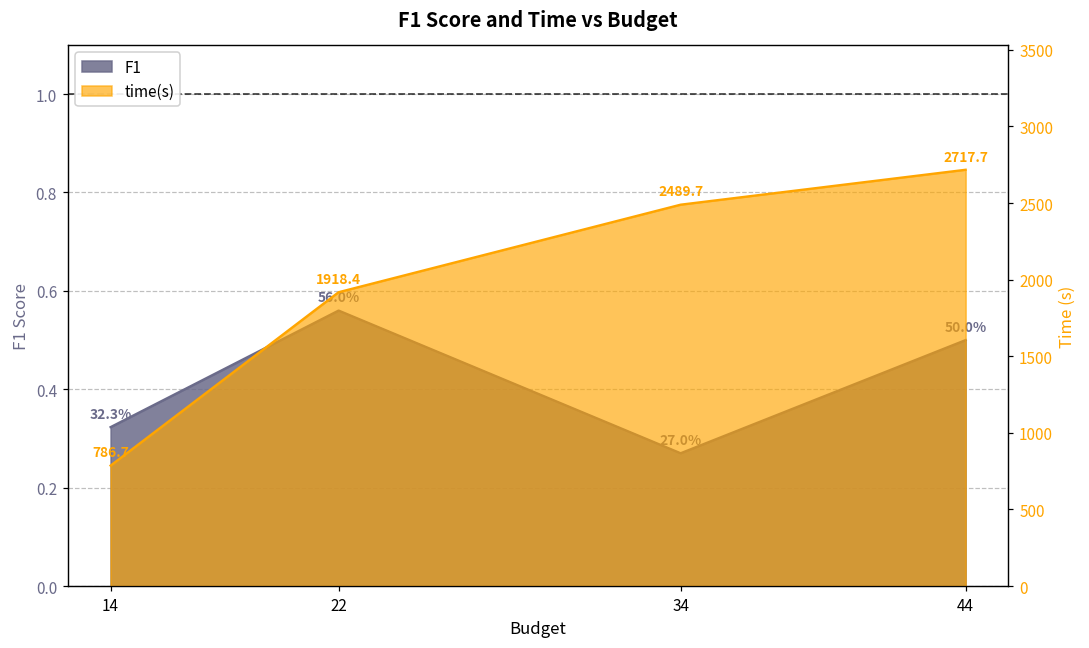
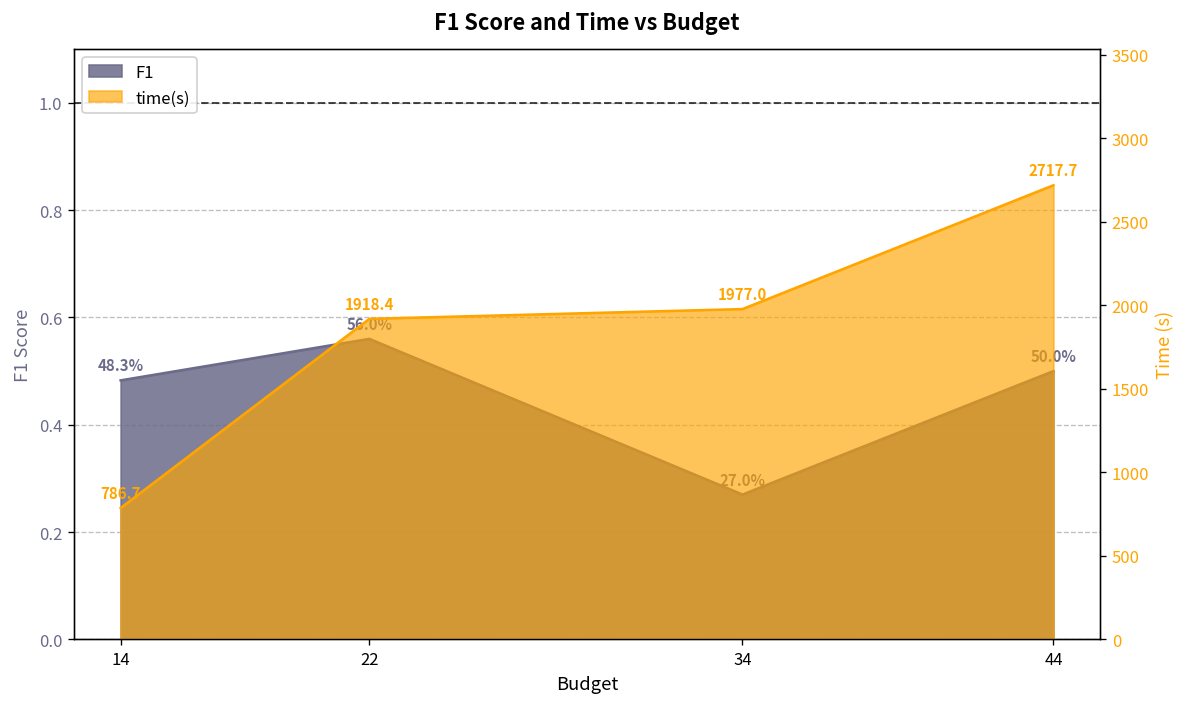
  {
    "F1": {
-     "14": "32.3%",
+     "14": "48.3%",
      "34": "27.0%",
      "44": "50.0%"
    },
    "time(s)": {
      "14": "786.7",
      "22": "1918.4",
-     "34": "2489.7",
+     "34": "1977.0",
      "44": "2717.7"
    }
  }
